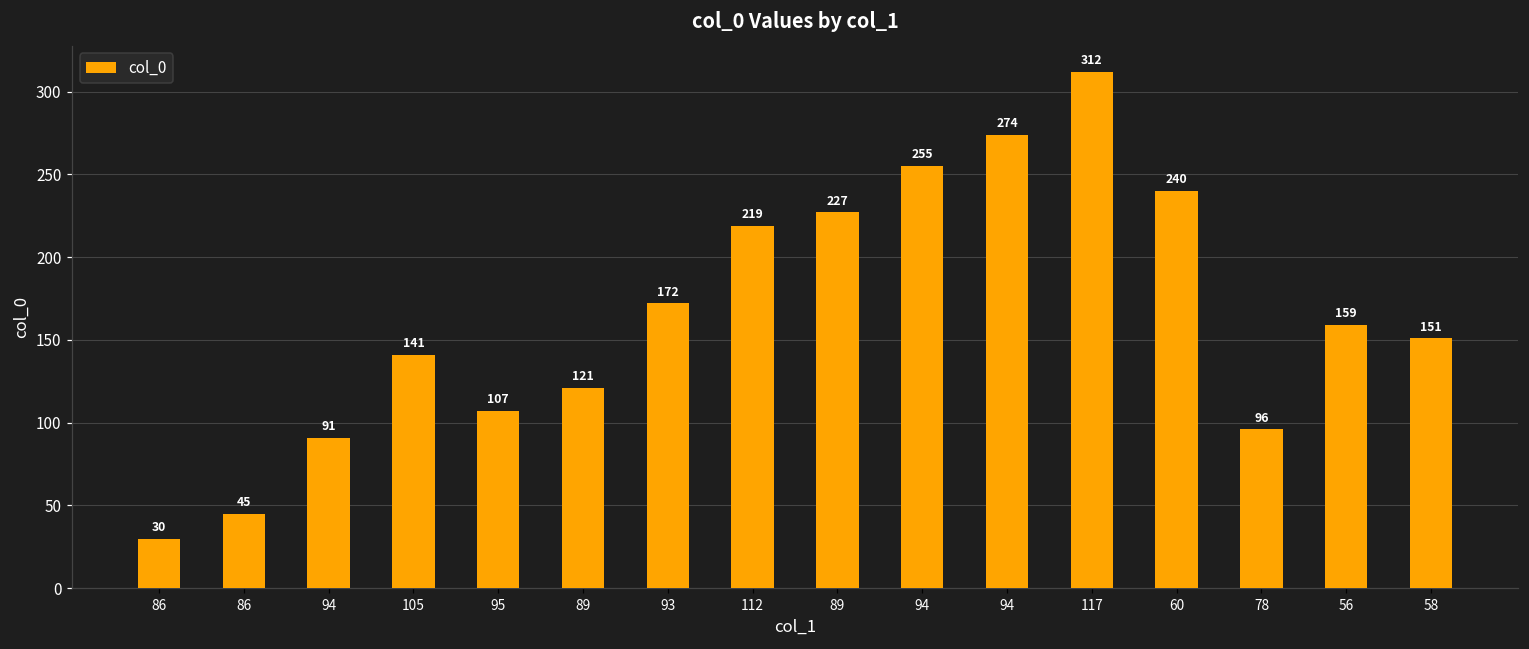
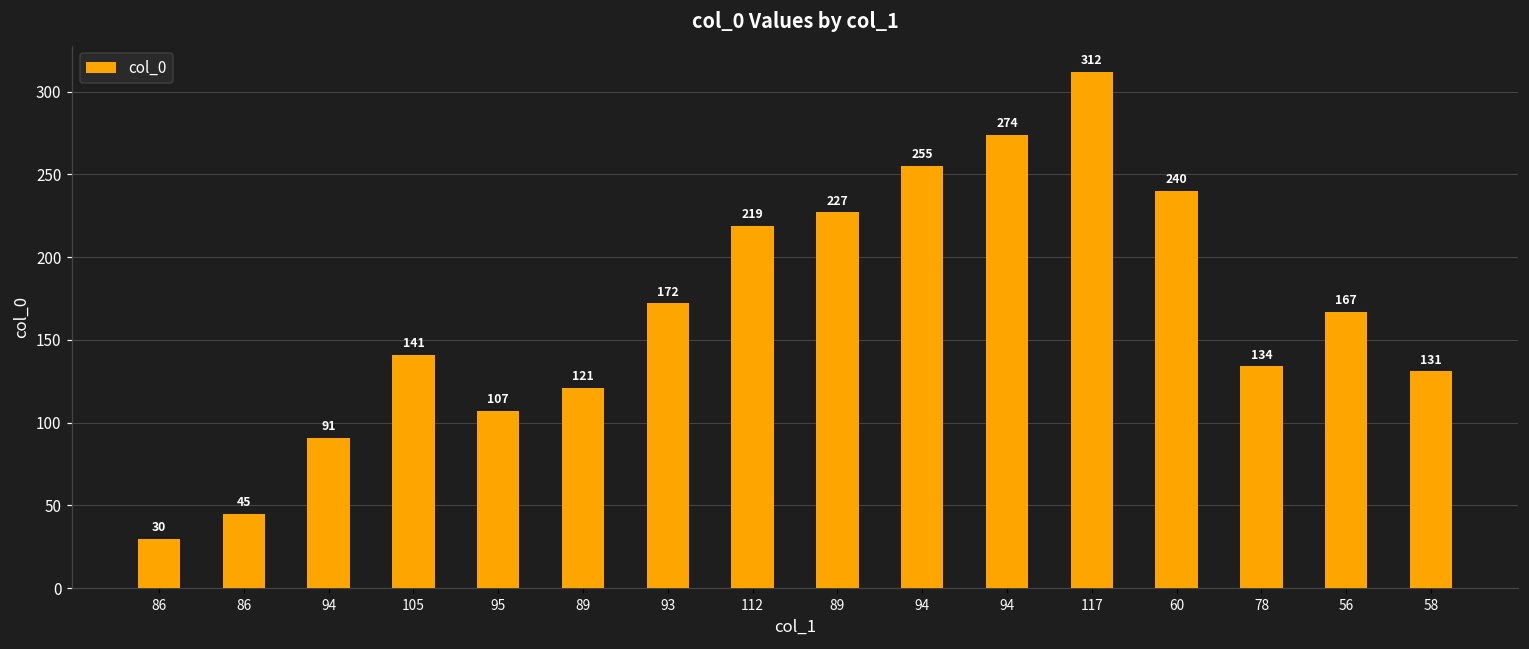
  {
    "105": 141,
    "95": 107,
    "93": 172,
    "112": 219,
    "117": 312,
    "60": 240,
-   "78": 96,
-   "56": 159,
-   "58": 151
+   "78": 134,
+   "56": 167,
+   "58": 131
  }
